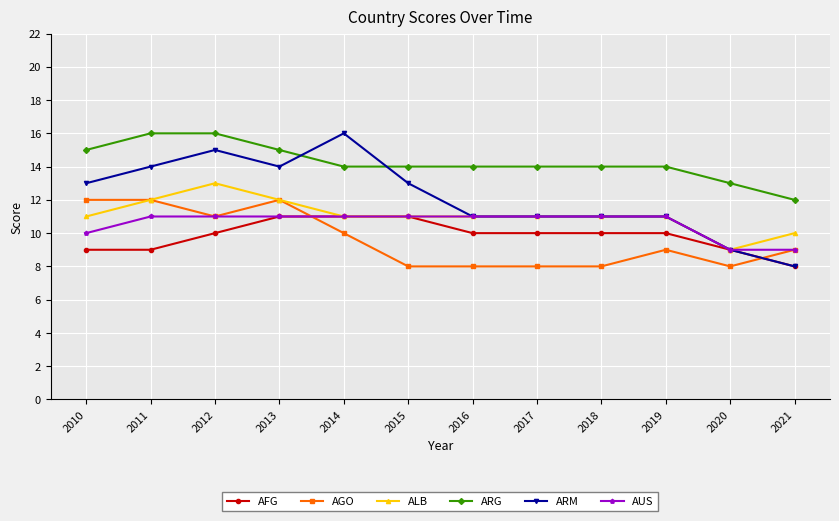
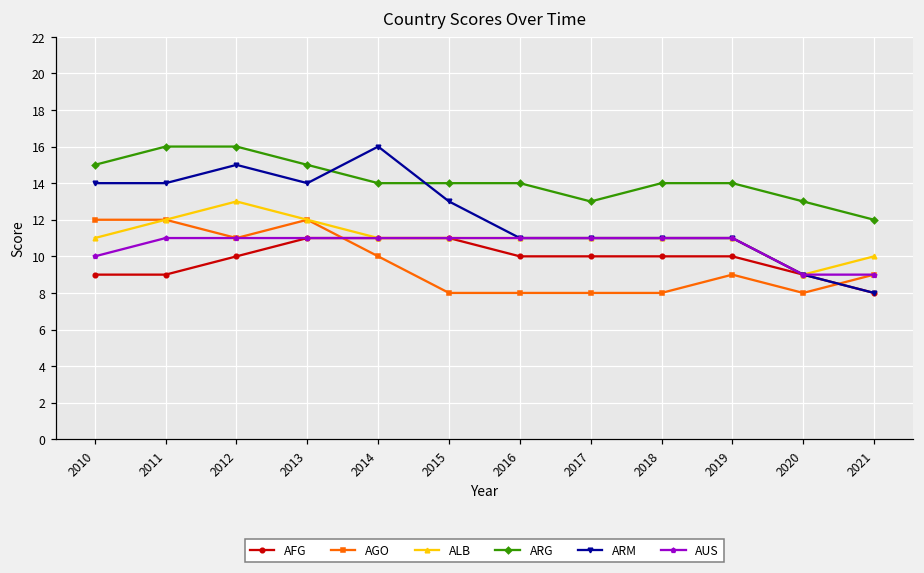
  {
    "AFG": {
      "2010": 9,
      "2011": 9,
      "2012": 10,
      "2016": 10,
      "2017": 10,
      "2018": 10,
      "2019": 10
    },
    "AGO": {
      "2010": 12,
      "2014": 10,
      "2015": 8,
      "2016": 8,
      "2017": 8,
      "2018": 8,
      "2019": 9,
      "2020": 8
    },
    "ALB": {
      "2010": 11,
      "2012": 13,
      "2021": 10
    },
    "ARG": {
      "2010": 15,
      "2011": 16,
      "2012": 16,
      "2013": 15,
      "2014": 14,
      "2015": 14,
      "2016": 14,
-     "2017": 14,
+     "2017": 13,
      "2018": 14,
      "2019": 14,
      "2020": 13,
      "2021": 12
    },
    "ARM": {
-     "2010": 13,
+     "2010": 14,
      "2011": 14,
      "2012": 15,
      "2013": 14,
      "2014": 16,
      "2015": 13
    },
    "AUS": {
      "2010": 10,
      "2011": 11
    }
  }
